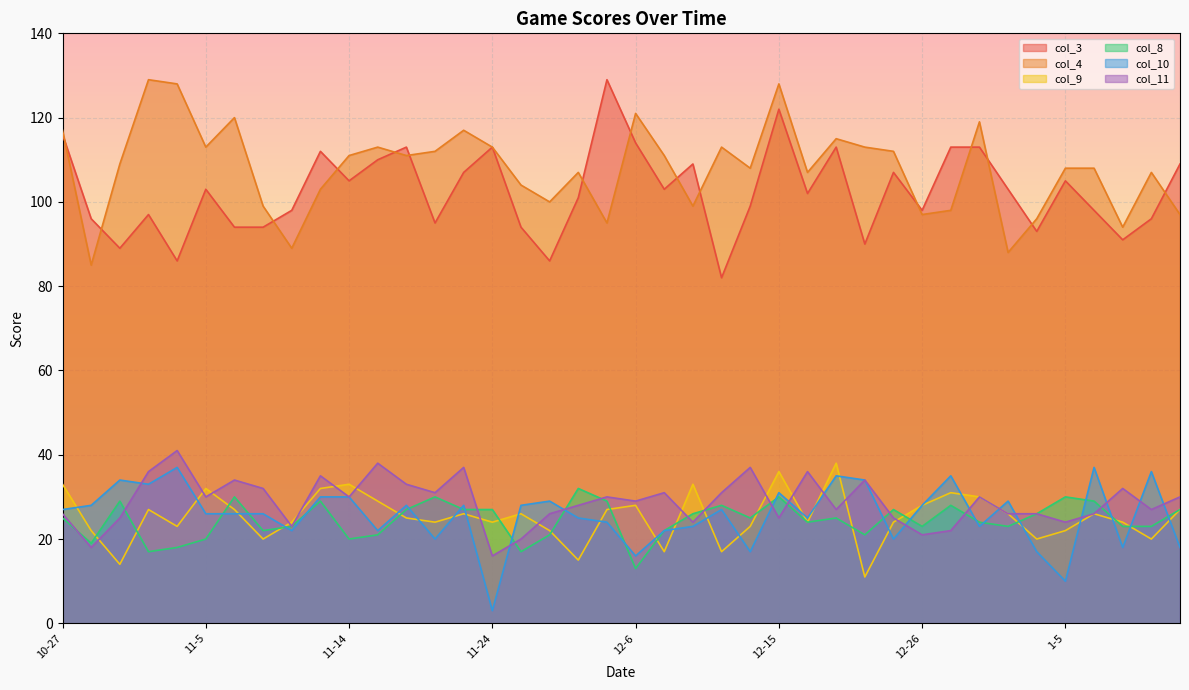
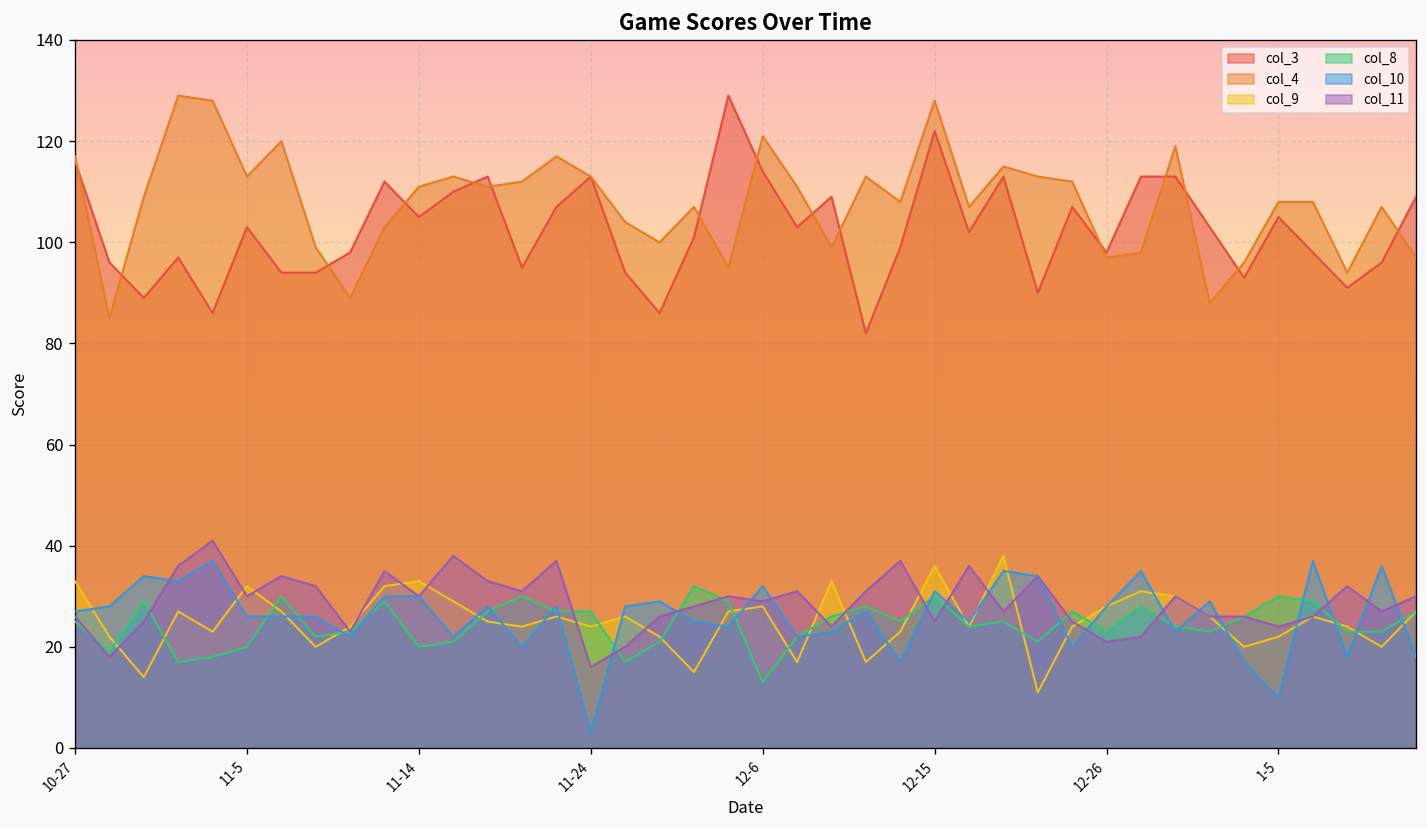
  {
    "col_8": {
      "10-27": 25,
      "11-5": 20,
      "11-14": 20,
      "11-24": 27,
      "12-6": 13,
      "12-15": 30,
      "12-26": 23,
      "1-5": 30
    },
    "col_10": {
      "10-27": 27,
      "11-5": 26,
      "11-24": 3,
-     "12-6": 16,
+     "12-6": 32,
      "12-15": 31,
      "1-5": 10
    },
    "col_11": {
      "10-27": 26,
      "11-5": 30,
      "11-24": 16,
      "12-6": 29,
      "12-15": 25,
      "12-26": 21,
      "1-5": 24
    }
  }
